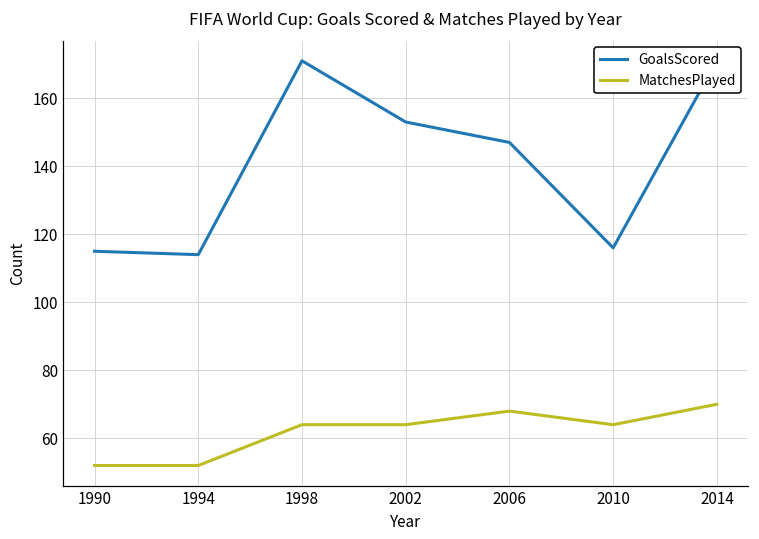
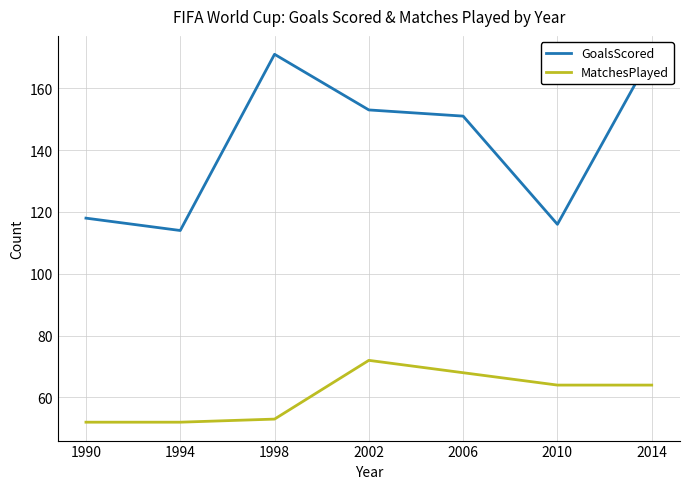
  {
    "GoalsScored": {
-     "1990": 115,
+     "1990": 118,
      "1994": 114,
      "1998": 171,
      "2002": 153,
-     "2006": 147,
+     "2006": 151,
      "2010": 116
    },
    "MatchesPlayed": {
      "1990": 52,
      "1994": 52,
-     "1998": 64,
-     "2002": 64,
+     "1998": 53,
+     "2002": 72,
      "2006": 68,
      "2010": 64,
-     "2014": 70
+     "2014": 64
    }
  }
